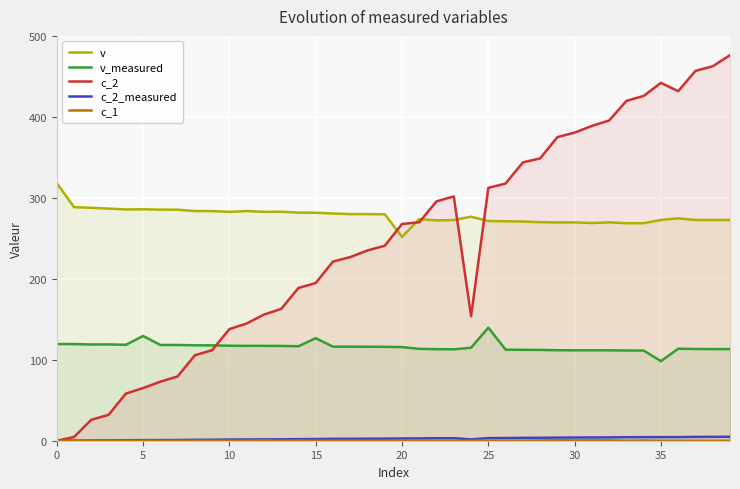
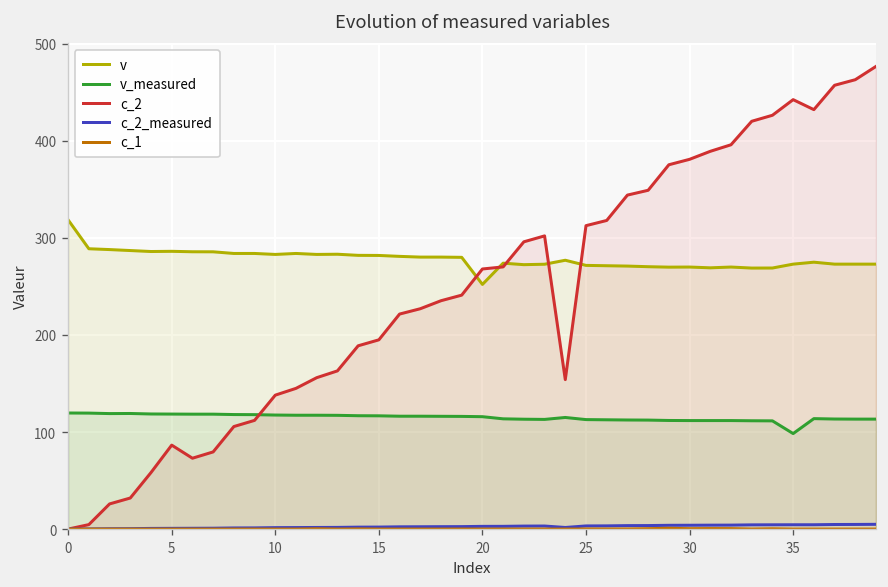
  {
    "v": {
      "0": 320,
      "5": 290,
      "10": 280,
      "15": 280,
      "20": 250,
      "25": 270,
      "30": 270,
      "35": 270
    },
    "v_measured": {
      "0": 120,
-     "5": 130,
+     "5": 120,
      "10": 120,
-     "15": 130,
+     "15": 120,
      "20": 120,
-     "25": 140,
+     "25": 110,
      "30": 110,
      "35": 100
    },
    "c_2": {
-     "5": 70,
+     "5": 90,
      "10": 140,
      "15": 200,
      "20": 270,
      "25": 310,
      "30": 380,
      "35": 440
    },
    "c_2_measured": {
      "30": 0,
      "35": 0
    },
    "c_1": {
      "30": 0,
      "35": 0
    }
  }
